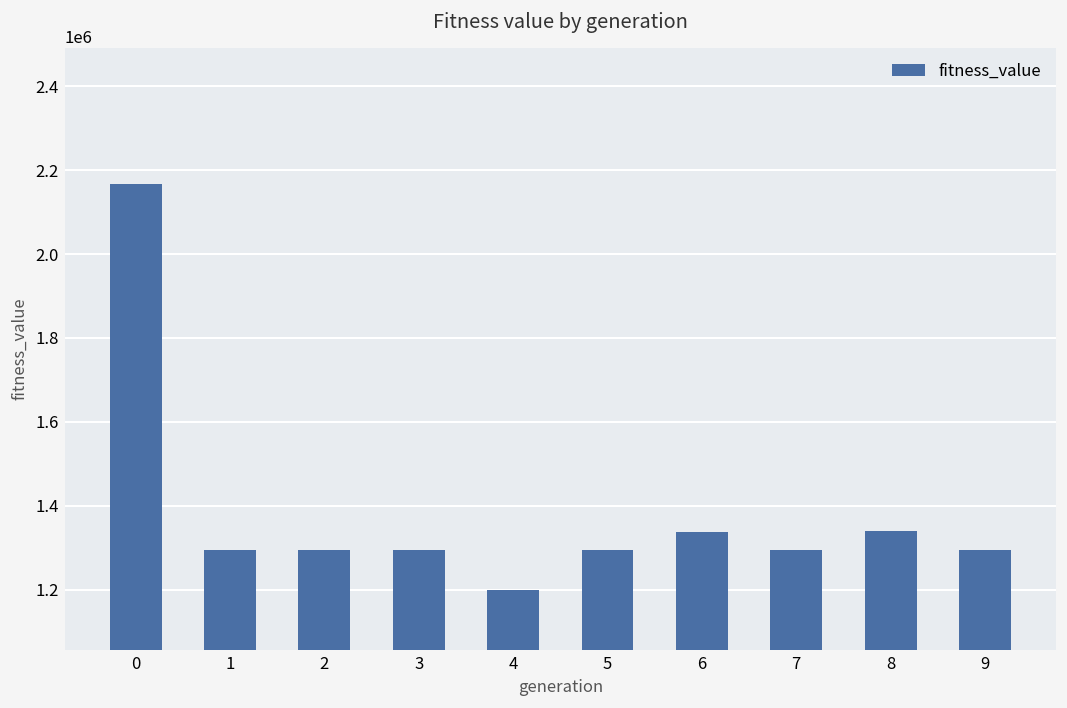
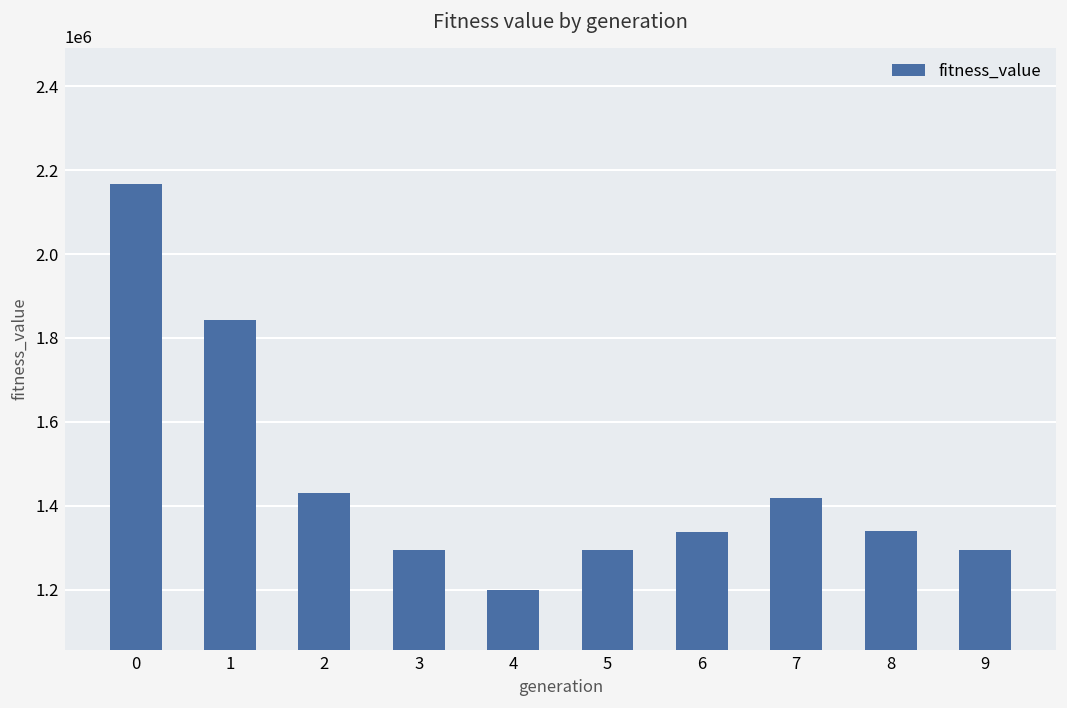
  {
    "0": 2170000,
-   "1": 1290000,
-   "2": 1290000,
+   "1": 1840000,
+   "2": 1430000,
    "3": 1290000,
    "4": 1200000,
    "5": 1290000,
    "6": 1340000,
-   "7": 1290000,
+   "7": 1420000,
    "8": 1340000,
    "9": 1290000
  }
